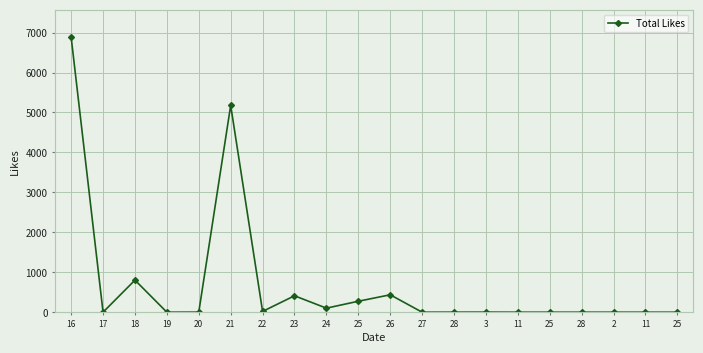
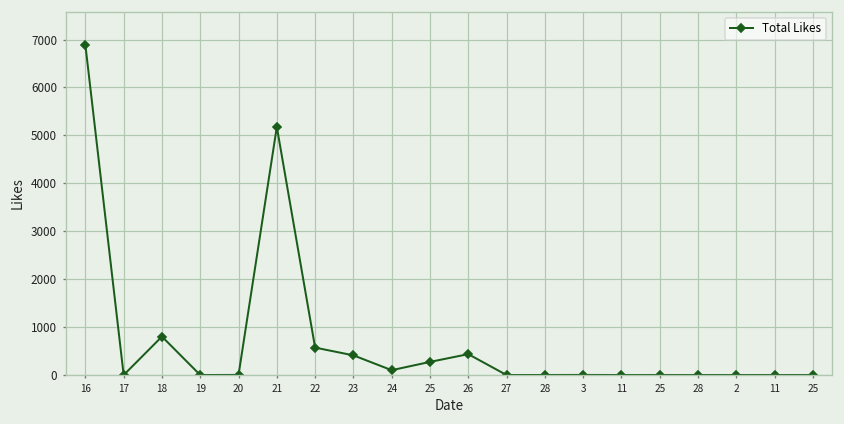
  {
    "16": 6900,
    "17": 0,
    "18": 800,
    "19": 0,
    "20": 0,
    "21": 5200,
-   "22": 0,
+   "22": 600,
    "23": 400,
    "24": 100,
    "26": 400,
    "27": 0,
    "3": 0,
    "2": 0
  }
